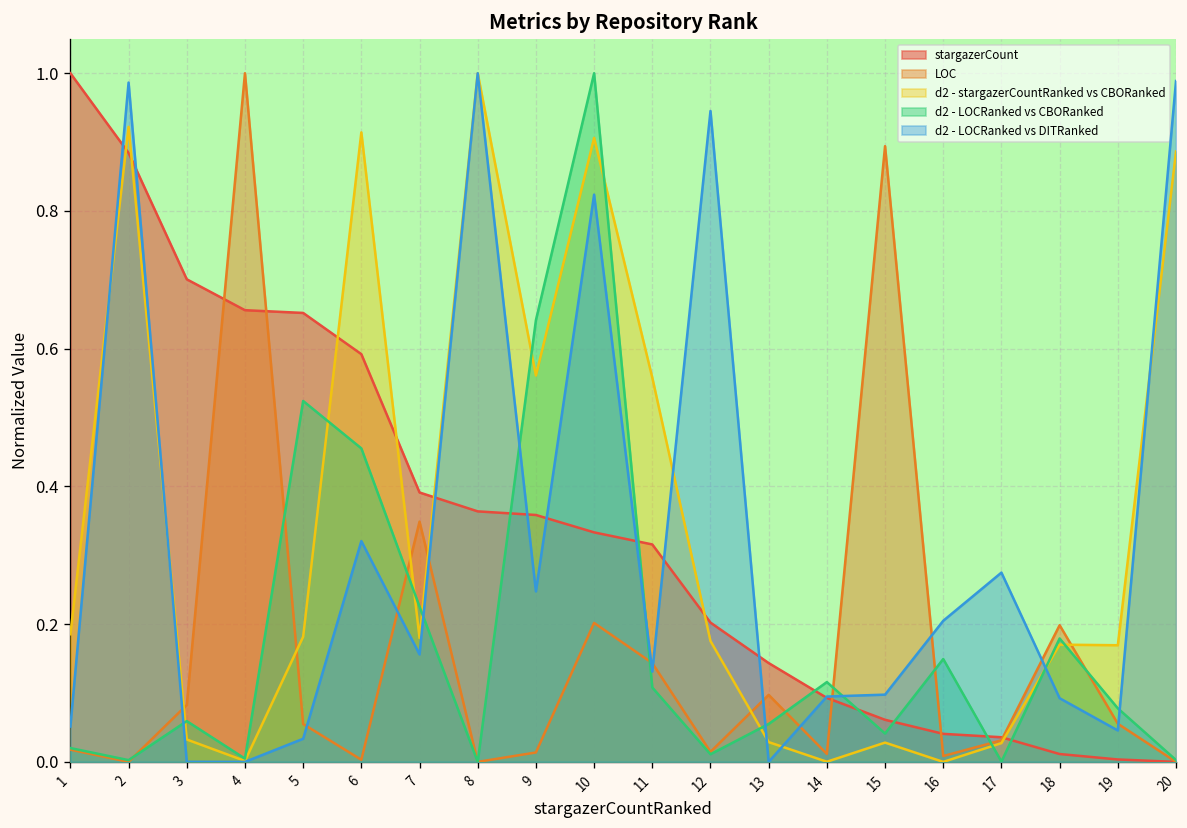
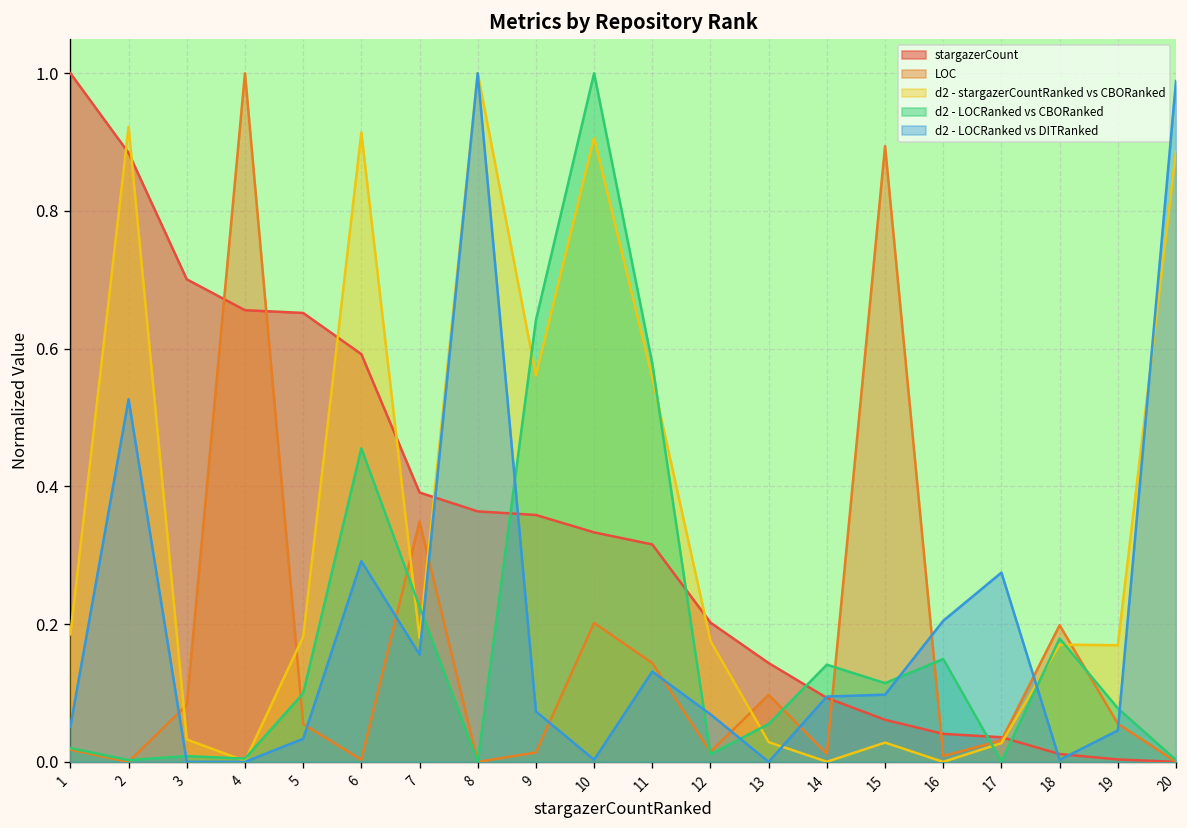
  {
    "d2 - LOCRanked vs CBORanked": {
-     "3": 0.06,
-     "5": 0.52,
+     "3": 0.01,
+     "5": 0.10,
      "6": 0.46,
      "7": 0.23,
      "9": 0.64,
      "10": 1.00,
-     "11": 0.11,
+     "11": 0.58,
      "13": 0.06,
-     "14": 0.12,
-     "15": 0.04,
+     "14": 0.14,
+     "15": 0.11,
      "16": 0.15,
      "17": 0.00,
      "18": 0.18,
      "19": 0.08
    },
    "d2 - LOCRanked vs DITRanked": {
      "1": 0.05,
-     "2": 0.99,
+     "2": 0.53,
      "3": 0.00,
      "5": 0.03,
-     "6": 0.32,
+     "6": 0.29,
      "7": 0.16,
-     "9": 0.25,
-     "10": 0.82,
+     "9": 0.07,
+     "10": 0.00,
      "11": 0.13,
-     "12": 0.95,
+     "12": 0.07,
      "13": 0.00,
      "15": 0.10,
      "16": 0.20,
      "17": 0.27,
-     "18": 0.09,
+     "18": 0.00,
      "19": 0.05,
      "20": 0.99
    }
  }
